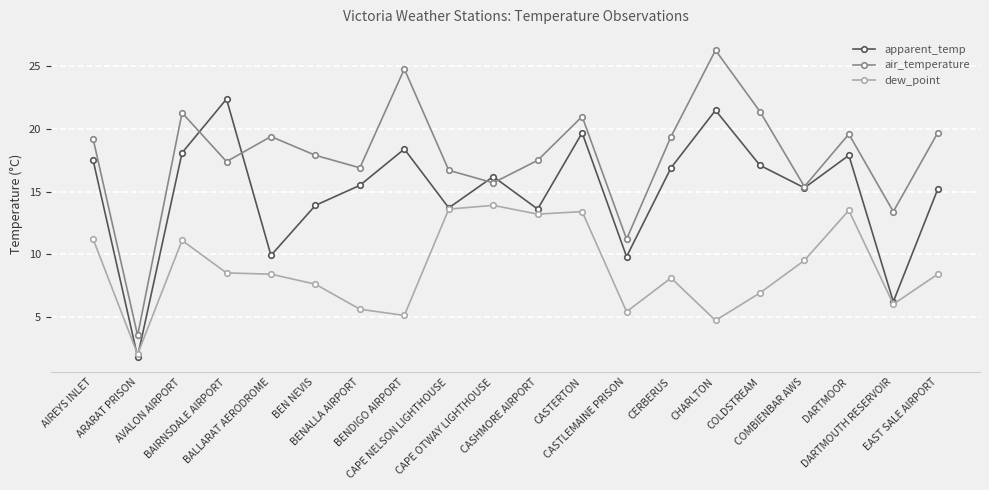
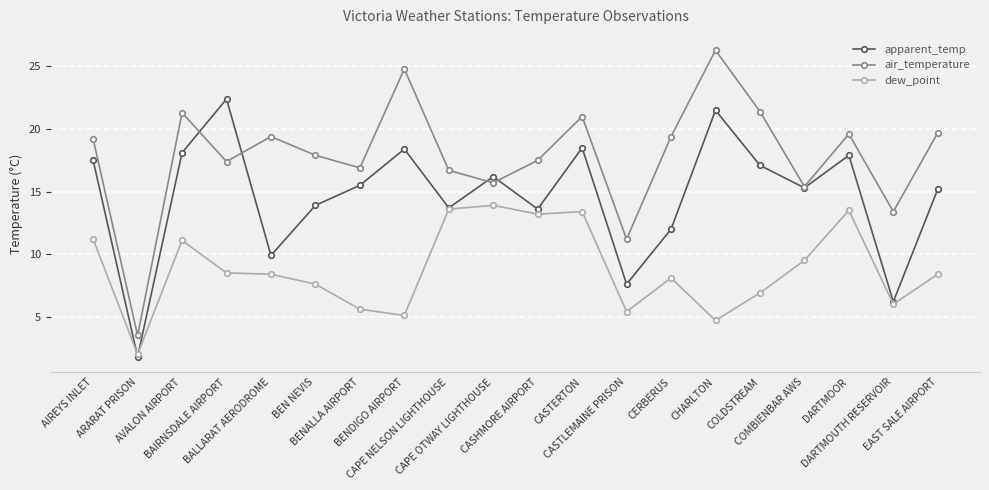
  {
    "apparent_temp": {
      "AIREYS INLET": 17.5,
      "ARARAT PRISON": 1.8,
      "AVALON AIRPORT": 18.1,
      "BAIRNSDALE AIRPORT": 22.4,
      "BALLARAT AERODROME": 9.9,
      "BEN NEVIS": 13.9,
      "BENALLA AIRPORT": 15.5,
      "BENDIGO AIRPORT": 18.4,
      "CAPE OTWAY LIGHTHOUSE": 16.2,
      "CASHMORE AIRPORT": 13.6,
-     "CASTERTON": 19.7,
-     "CASTLEMAINE PRISON": 9.8,
-     "CERBERUS": 16.9,
+     "CASTERTON": 18.5,
+     "CASTLEMAINE PRISON": 7.6,
+     "CERBERUS": 12.0,
      "CHARLTON": 21.5,
      "COLDSTREAM": 17.1,
      "DARTMOOR": 17.9,
      "EAST SALE AIRPORT": 15.2
    }
  }
